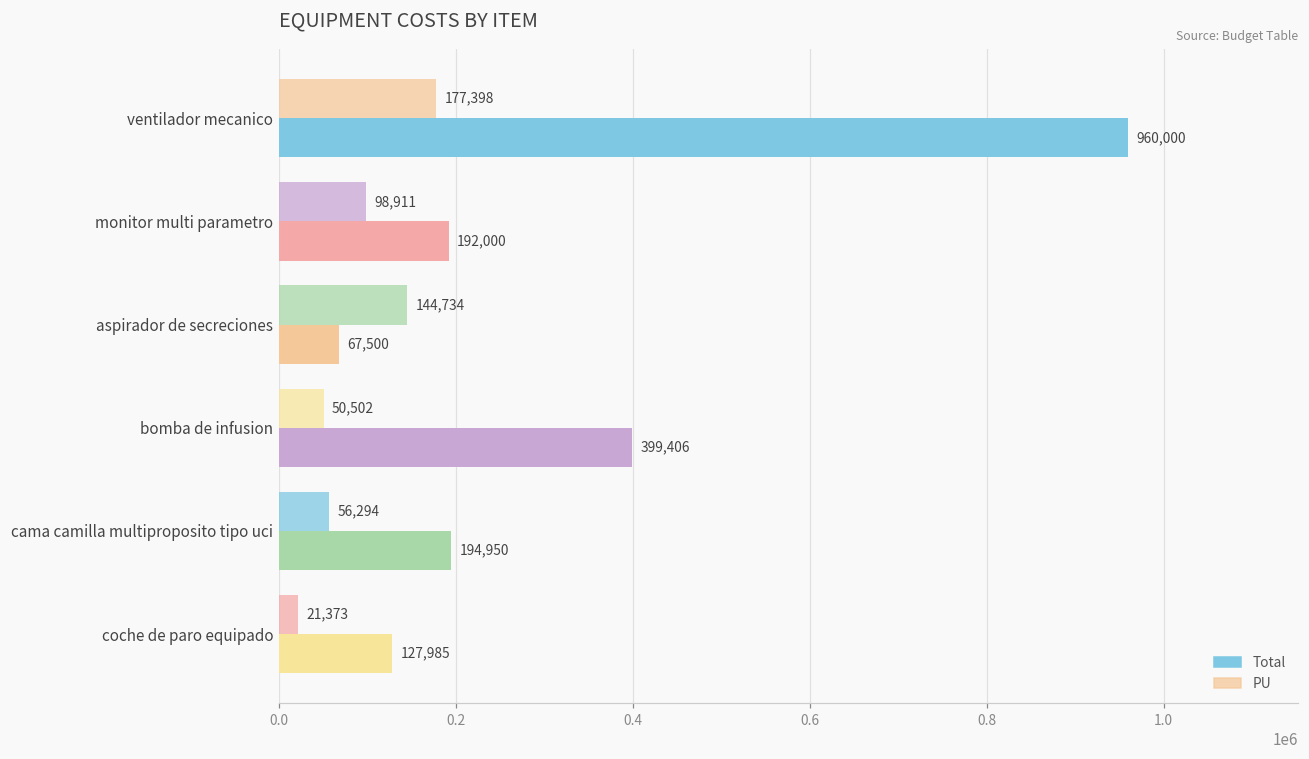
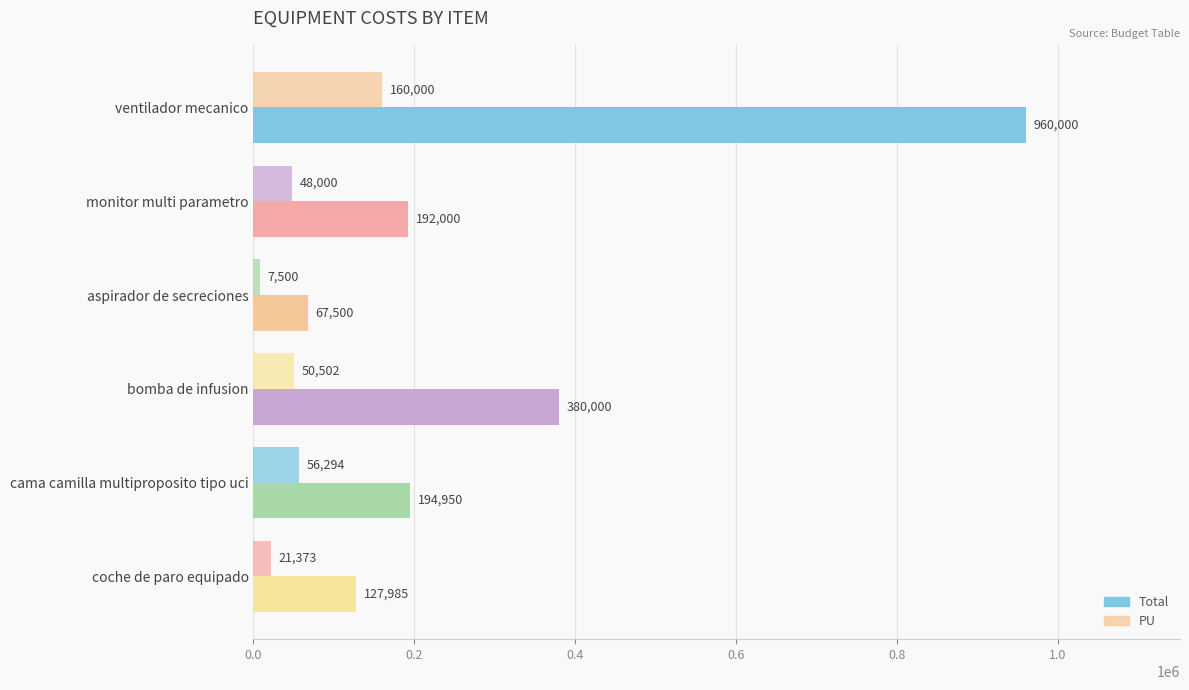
  {
    "Total": {
      "ventilador mecanico": "960,000",
      "monitor multi parametro": "192,000",
      "aspirador de secreciones": "67,500",
-     "bomba de infusion": "399,406",
+     "bomba de infusion": "380,000",
      "cama camilla multiproposito tipo uci": "194,950",
      "coche de paro equipado": "127,985"
    },
    "PU": {
-     "ventilador mecanico": "177,398",
-     "monitor multi parametro": "98,911",
-     "aspirador de secreciones": "144,734",
+     "ventilador mecanico": "160,000",
+     "monitor multi parametro": "48,000",
+     "aspirador de secreciones": "7,500",
      "bomba de infusion": "50,502",
      "cama camilla multiproposito tipo uci": "56,294",
      "coche de paro equipado": "21,373"
    }
  }
